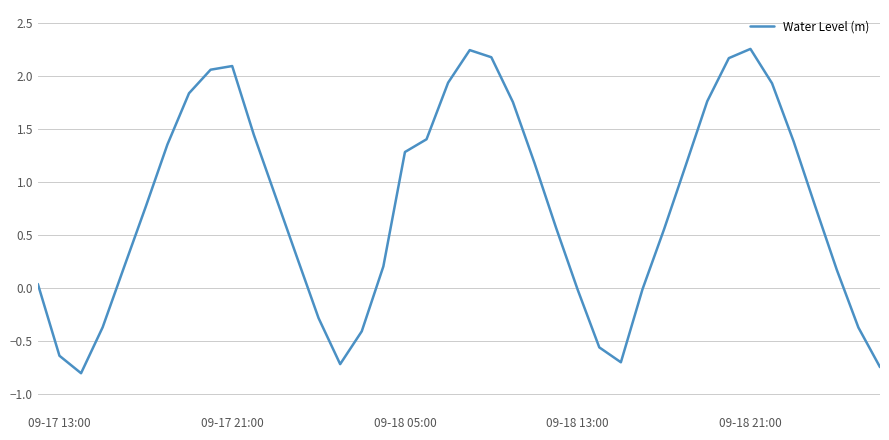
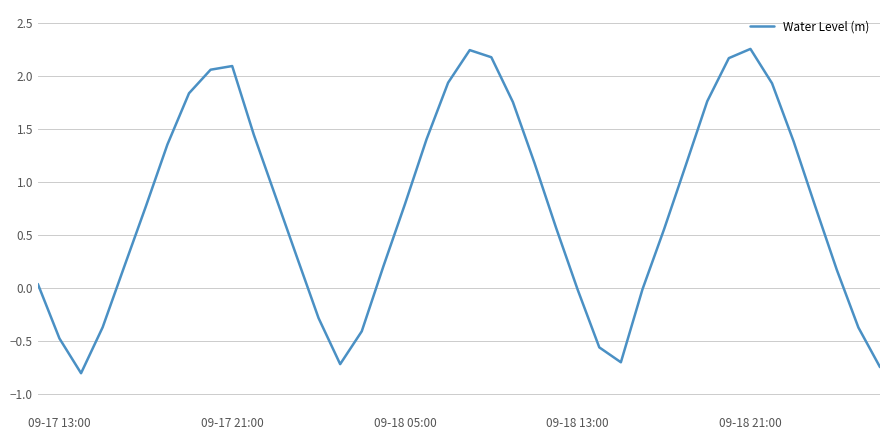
  {
-   "09-17 13:00": -0.64,
+   "09-17 13:00": -0.48,
    "09-17 21:00": 2.09,
-   "09-18 05:00": 1.28,
+   "09-18 05:00": 0.79,
    "09-18 13:00": -0.02,
    "09-18 21:00": 2.26
  }
